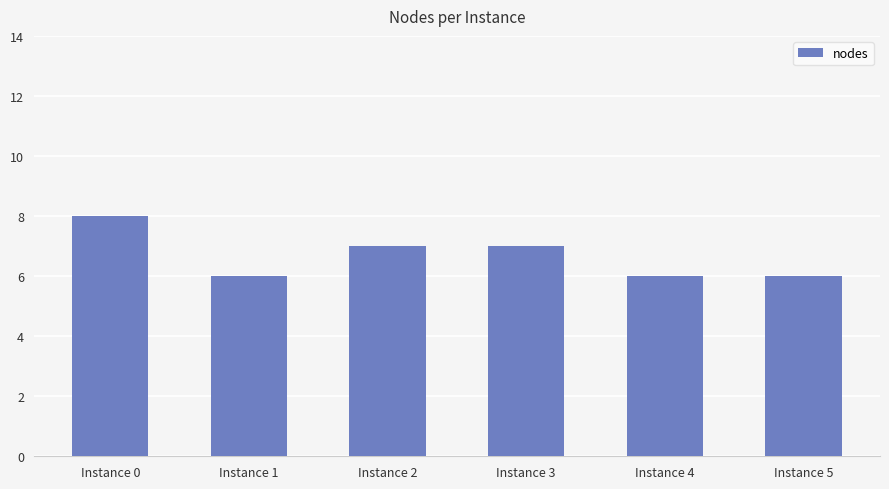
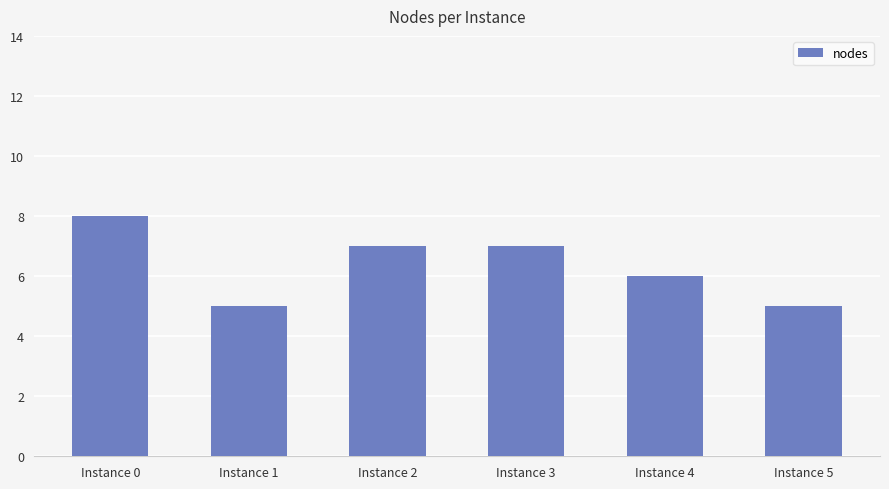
  {
    "Instance 0": 8,
-   "Instance 1": 6,
+   "Instance 1": 5,
    "Instance 2": 7,
    "Instance 3": 7,
    "Instance 4": 6,
-   "Instance 5": 6
+   "Instance 5": 5
  }
